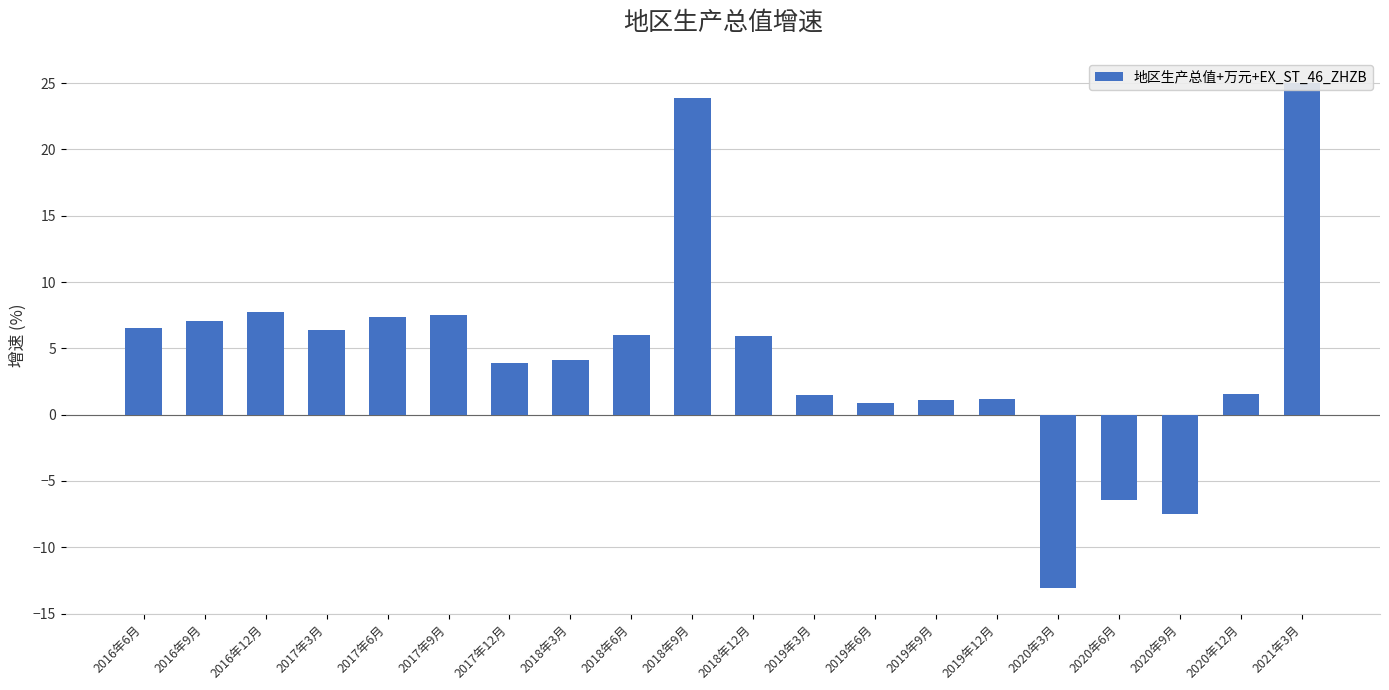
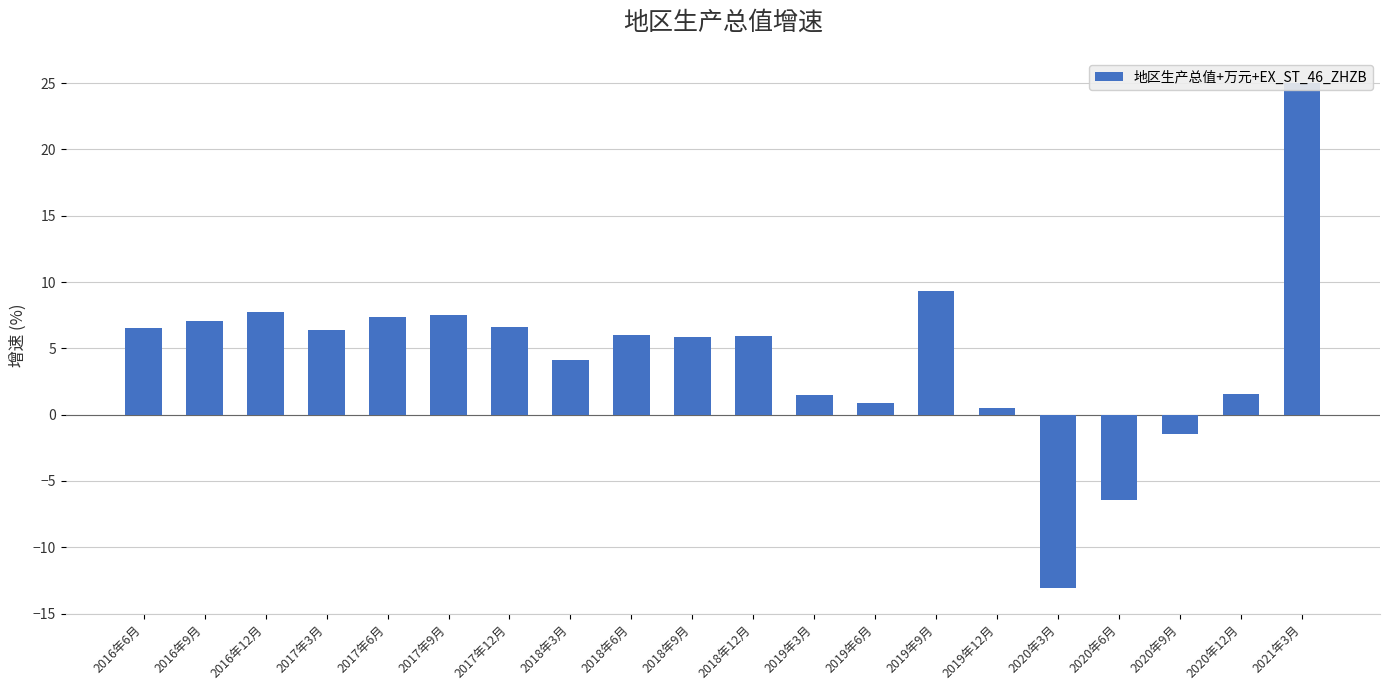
  {
    "2016年6月": 6.5,
    "2016年9月": 7.1,
    "2016年12月": 7.8,
    "2017年3月": 6.4,
    "2017年6月": 7.4,
    "2017年9月": 7.5,
-   "2017年12月": 3.9,
+   "2017年12月": 6.6,
    "2018年3月": 4.1,
    "2018年6月": 6.0,
-   "2018年9月": 23.9,
+   "2018年9月": 5.9,
    "2018年12月": 5.9,
    "2019年3月": 1.5,
    "2019年6月": 0.9,
-   "2019年9月": 1.1,
-   "2019年12月": 1.2,
+   "2019年9月": 9.4,
+   "2019年12月": 0.5,
    "2020年3月": -13.1,
    "2020年6月": -6.5,
-   "2020年9月": -7.5,
+   "2020年9月": -1.4,
    "2020年12月": 1.5
  }
